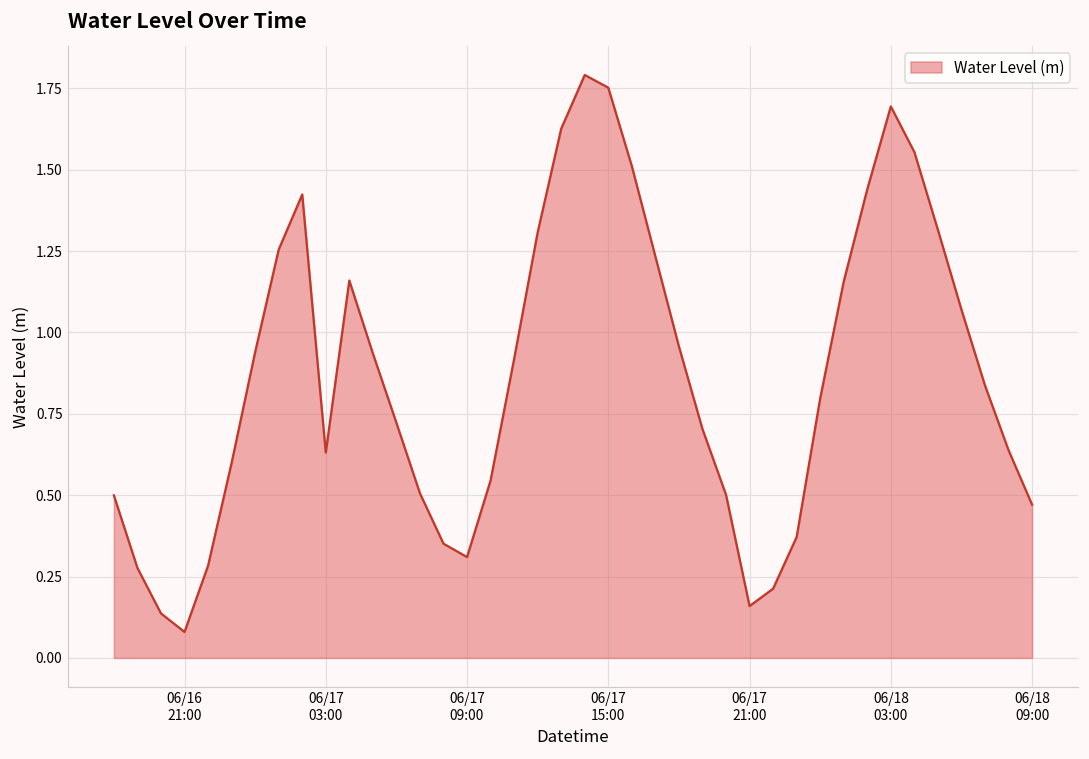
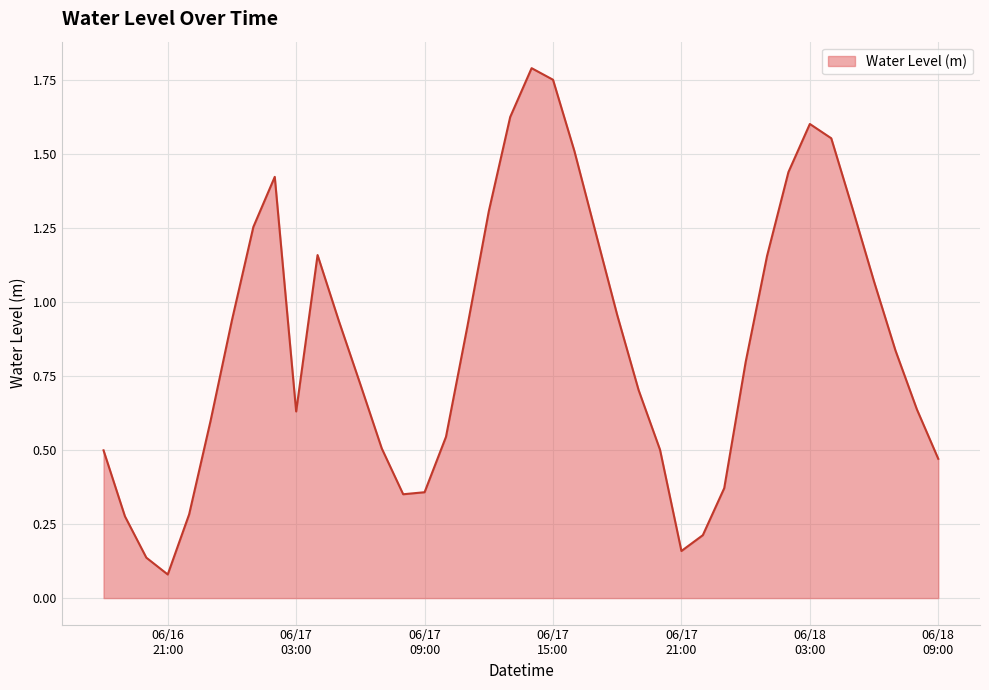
  {
    "06/16 21:00": 0.08,
    "06/17 03:00": 0.63,
-   "06/17 09:00": 0.31,
+   "06/17 09:00": 0.36,
    "06/17 15:00": 1.75,
    "06/17 21:00": 0.16,
-   "06/18 03:00": 1.69,
+   "06/18 03:00": 1.60,
    "06/18 09:00": 0.47
  }
